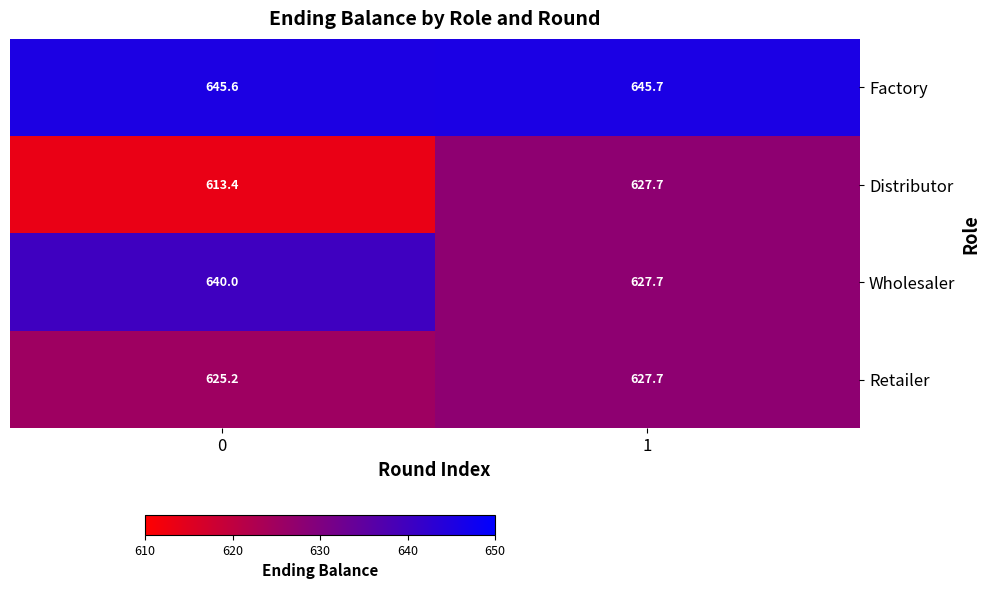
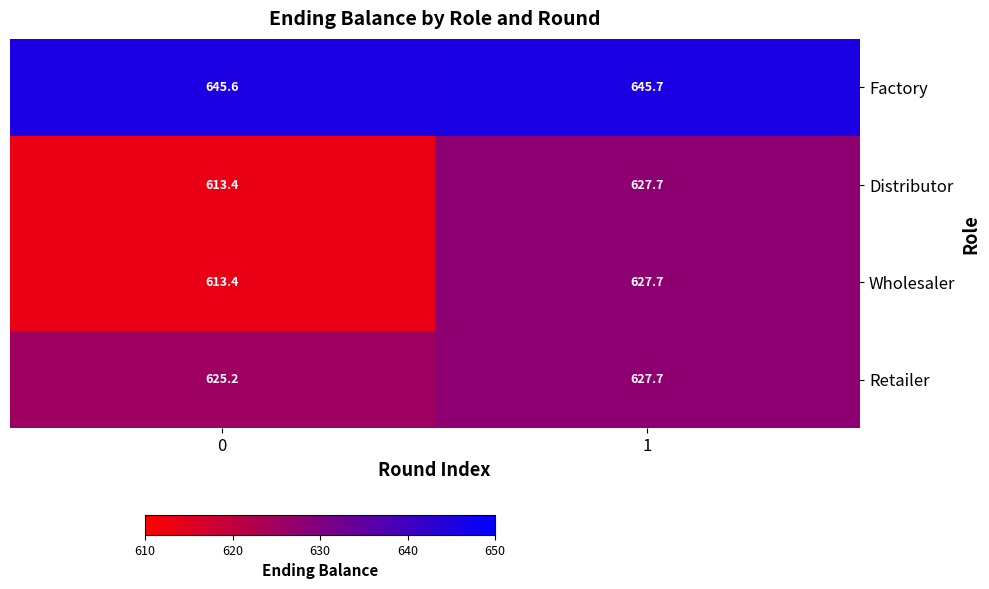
  {
    "Factory": {
      "0": 645.6,
      "1": 645.7
    },
    "Distributor": {
      "0": 613.4,
      "1": 627.7
    },
    "Wholesaler": {
-     "0": 640.0,
+     "0": 613.4,
      "1": 627.7
    },
    "Retailer": {
      "0": 625.2,
      "1": 627.7
    }
  }
